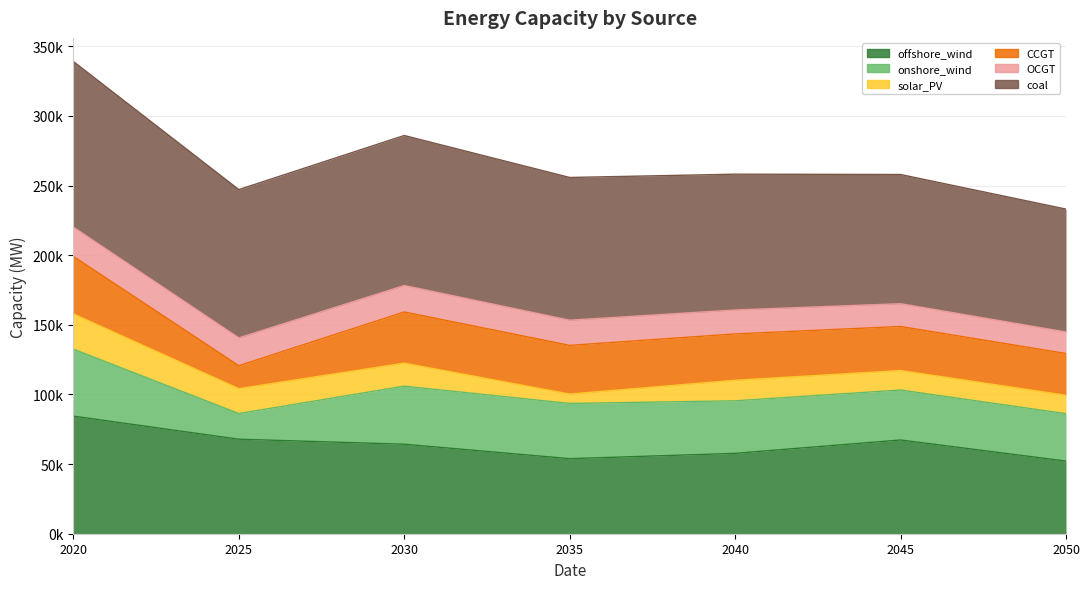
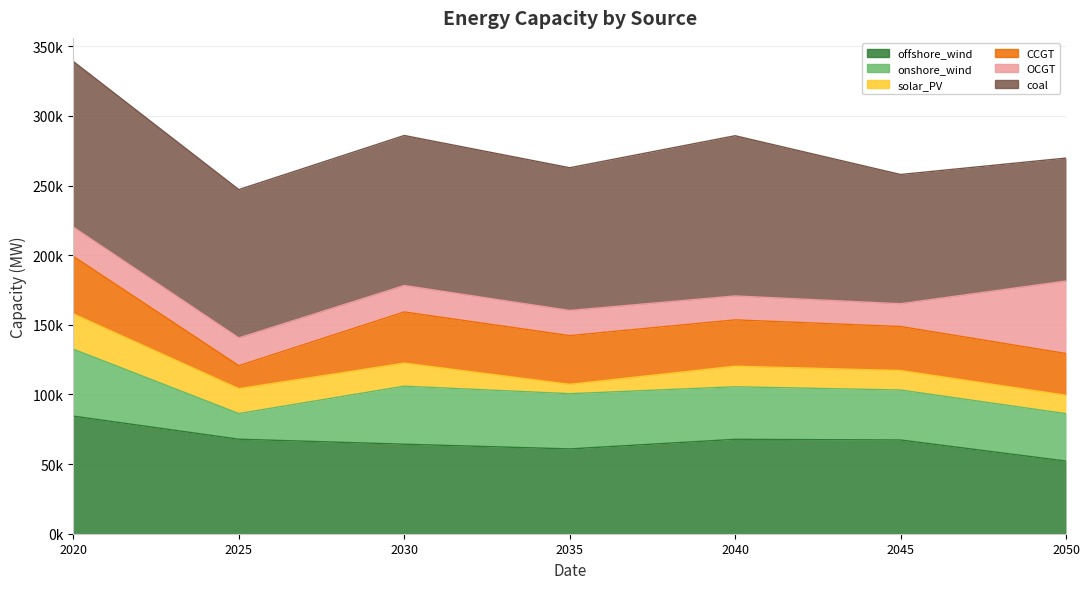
  {
    "offshore_wind": {
      "2020": 84000,
      "2025": 68000,
      "2030": 64000,
-     "2035": 54000,
-     "2040": 58000,
+     "2035": 61000,
+     "2040": 68000,
      "2045": 67000,
      "2050": 52000
    },
    "onshore_wind": {
      "2020": 48000,
      "2025": 18000,
      "2030": 42000,
      "2035": 40000,
      "2040": 38000,
      "2045": 36000,
      "2050": 34000
    },
    "solar_PV": {
      "2020": 25000,
      "2025": 18000,
      "2030": 17000,
      "2035": 7000,
      "2040": 15000,
      "2045": 14000,
      "2050": 13000
    },
    "CCGT": {
      "2020": 41000,
      "2025": 16000,
      "2030": 37000,
      "2035": 35000,
      "2040": 33000,
      "2045": 32000,
      "2050": 30000
    },
    "OCGT": {
      "2020": 21000,
      "2025": 20000,
      "2030": 19000,
      "2035": 18000,
      "2040": 17000,
      "2045": 16000,
-     "2050": 15000
+     "2050": 52000
    },
    "coal": {
      "2020": 119000,
      "2025": 106000,
      "2030": 108000,
      "2035": 102000,
-     "2040": 98000,
+     "2040": 115000,
      "2045": 93000,
      "2050": 88000
    }
  }
